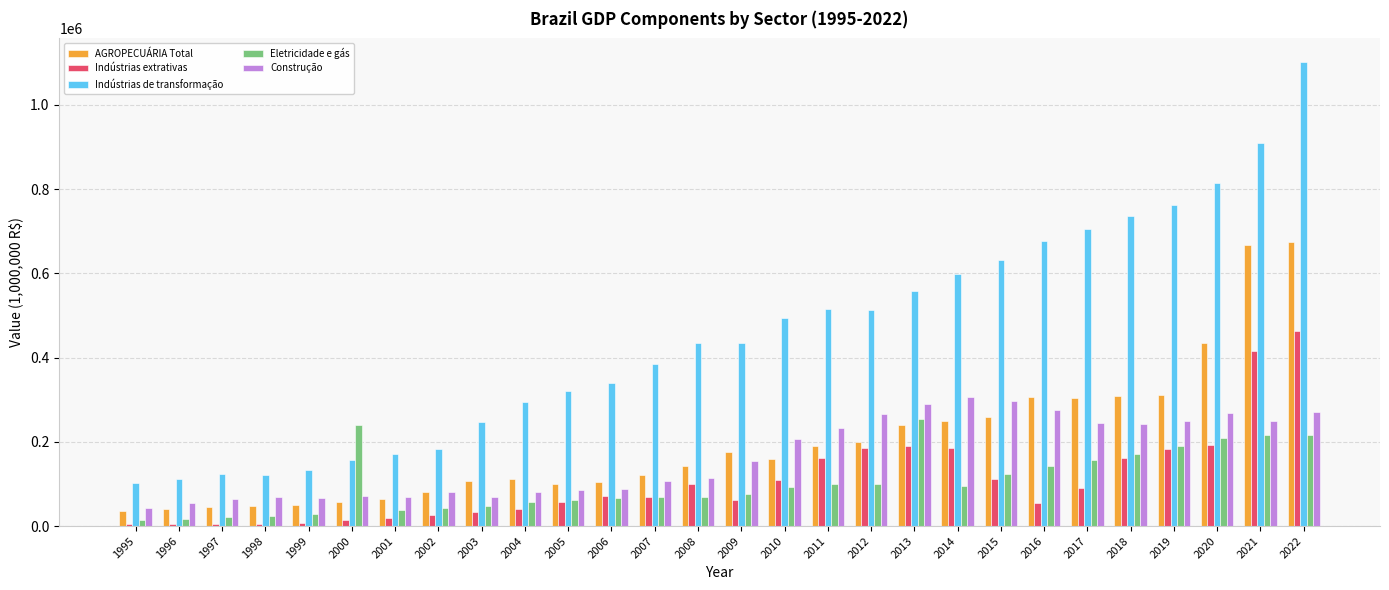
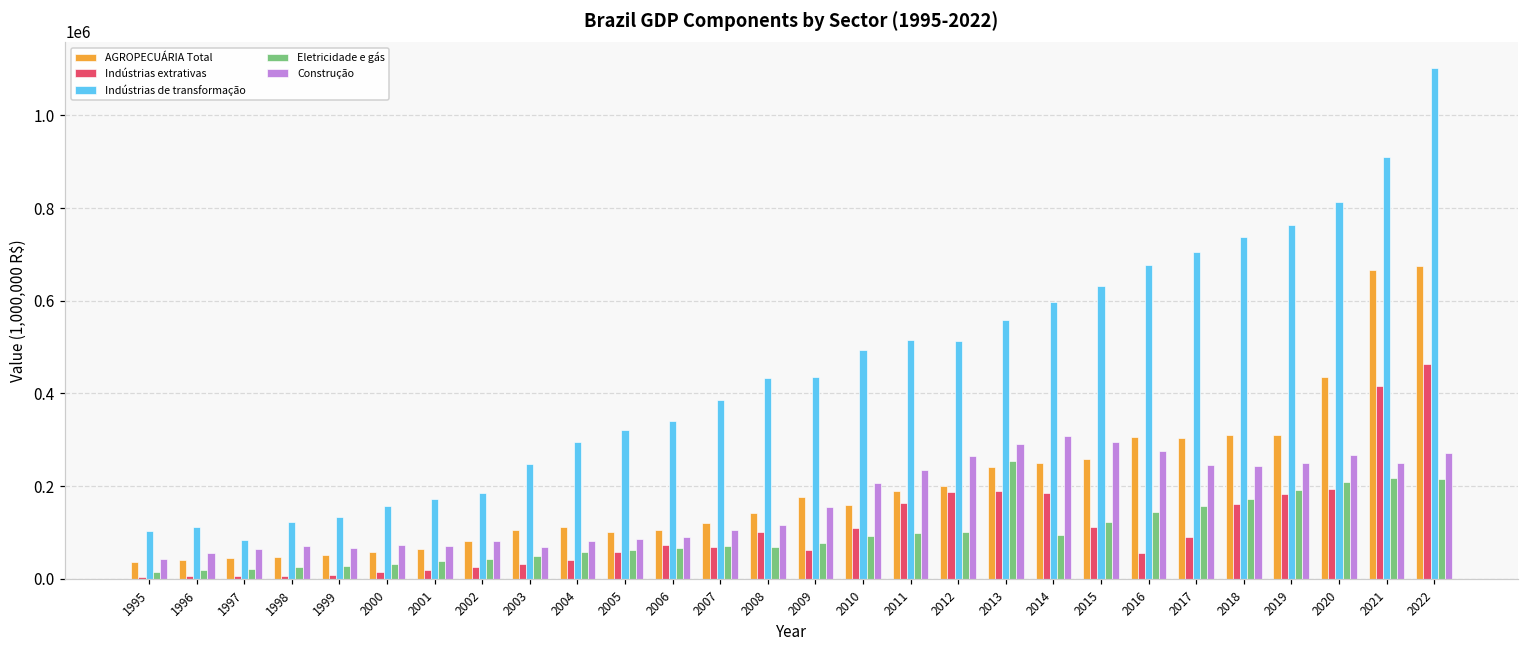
  {
    "AGROPECUÁRIA Total": {
      "1995": 40000,
      "1996": 40000,
      "1997": 40000,
      "1998": 50000,
      "1999": 50000,
      "2000": 60000,
      "2001": 60000,
      "2002": 80000,
      "2003": 110000,
      "2004": 110000,
      "2005": 100000,
      "2006": 110000,
      "2007": 120000,
      "2008": 140000,
      "2009": 180000,
      "2010": 160000,
      "2011": 190000,
      "2012": 200000,
      "2013": 240000,
      "2014": 250000,
      "2015": 260000,
      "2016": 310000,
      "2017": 300000,
      "2018": 310000,
      "2019": 310000,
      "2020": 430000,
      "2021": 670000,
      "2022": 680000
    },
    "Indústrias extrativas": {
      "1997": 10000,
      "1999": 10000,
      "2000": 10000,
      "2001": 20000,
      "2002": 30000,
      "2003": 30000,
      "2004": 40000,
      "2005": 60000,
      "2006": 70000,
      "2007": 70000,
      "2008": 100000,
      "2009": 60000,
      "2010": 110000,
      "2011": 160000,
      "2012": 190000,
      "2013": 190000,
      "2014": 180000,
      "2015": 110000,
      "2016": 60000,
      "2017": 90000,
      "2018": 160000,
      "2019": 180000,
      "2020": 190000,
      "2021": 420000,
      "2022": 460000
    },
    "Indústrias de transformação": {
      "1995": 100000,
      "1996": 110000,
-     "1997": 120000,
+     "1997": 80000,
      "1998": 120000,
      "1999": 130000,
      "2000": 160000,
      "2001": 170000,
      "2002": 180000,
      "2003": 250000,
      "2004": 300000,
      "2005": 320000,
      "2006": 340000,
      "2007": 390000,
      "2008": 430000,
      "2009": 440000,
      "2010": 490000,
      "2011": 520000,
      "2012": 510000,
      "2013": 560000,
      "2014": 600000,
      "2015": 630000,
      "2016": 680000,
      "2017": 710000,
      "2018": 740000,
      "2019": 760000,
      "2020": 810000,
      "2021": 910000,
      "2022": 1100000
    },
    "Eletricidade e gás": {
      "1995": 10000,
      "1996": 20000,
      "1997": 20000,
      "1998": 20000,
      "1999": 30000,
-     "2000": 240000,
+     "2000": 30000,
      "2001": 40000,
      "2002": 40000,
      "2003": 50000,
      "2004": 60000,
      "2005": 60000,
      "2006": 70000,
      "2007": 70000,
      "2008": 70000,
      "2009": 80000,
      "2010": 90000,
      "2011": 100000,
      "2012": 100000,
      "2013": 250000,
      "2014": 90000,
      "2015": 120000,
      "2016": 140000,
      "2017": 160000,
      "2018": 170000,
      "2019": 190000,
      "2020": 210000,
      "2021": 220000,
      "2022": 220000
    },
    "Construção": {
      "1995": 40000,
      "1996": 60000,
      "1997": 60000,
      "1998": 70000,
      "1999": 70000,
      "2000": 70000,
      "2001": 70000,
      "2002": 80000,
      "2003": 70000,
      "2004": 80000,
      "2005": 80000,
      "2006": 90000,
      "2007": 110000,
      "2008": 110000,
      "2009": 150000,
      "2010": 210000,
      "2011": 230000,
      "2012": 270000,
      "2013": 290000,
      "2014": 310000,
      "2015": 300000,
      "2016": 280000,
      "2017": 240000,
      "2018": 240000,
      "2019": 250000,
      "2020": 270000,
      "2021": 250000,
      "2022": 270000
    }
  }
